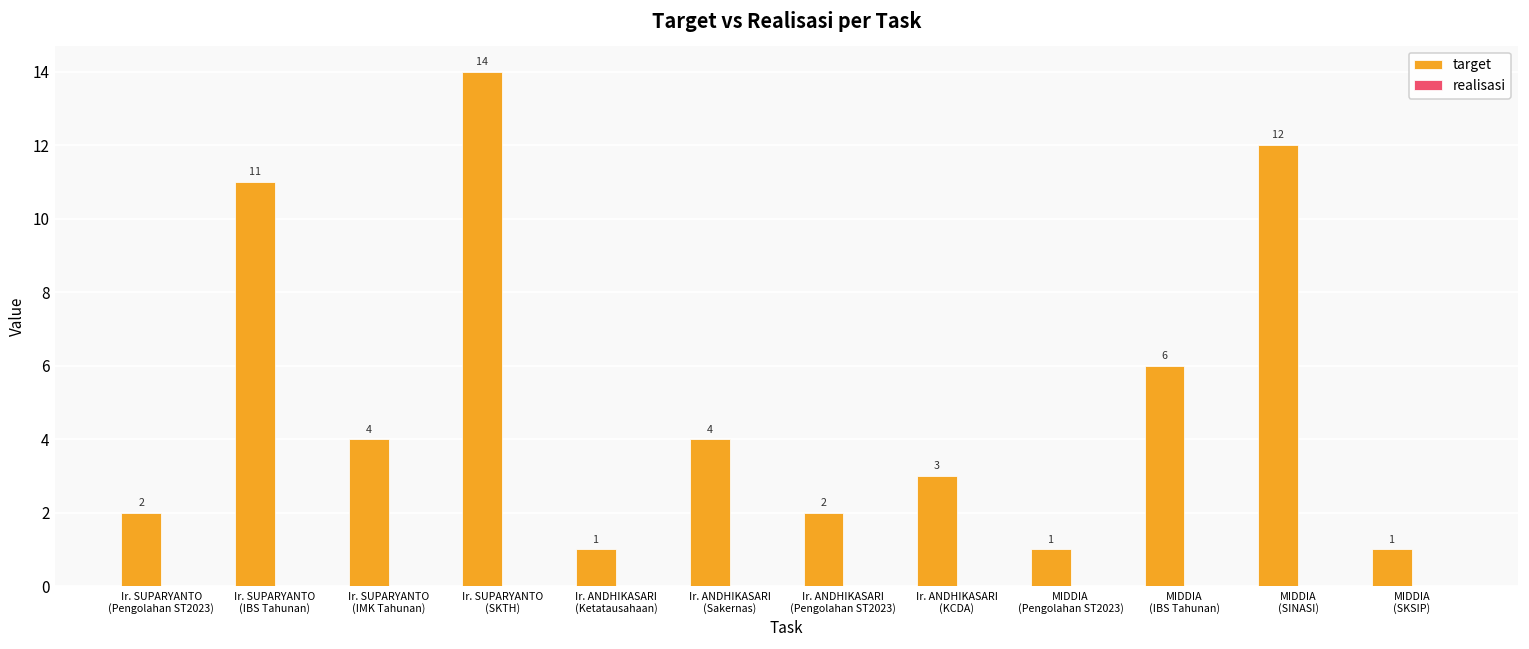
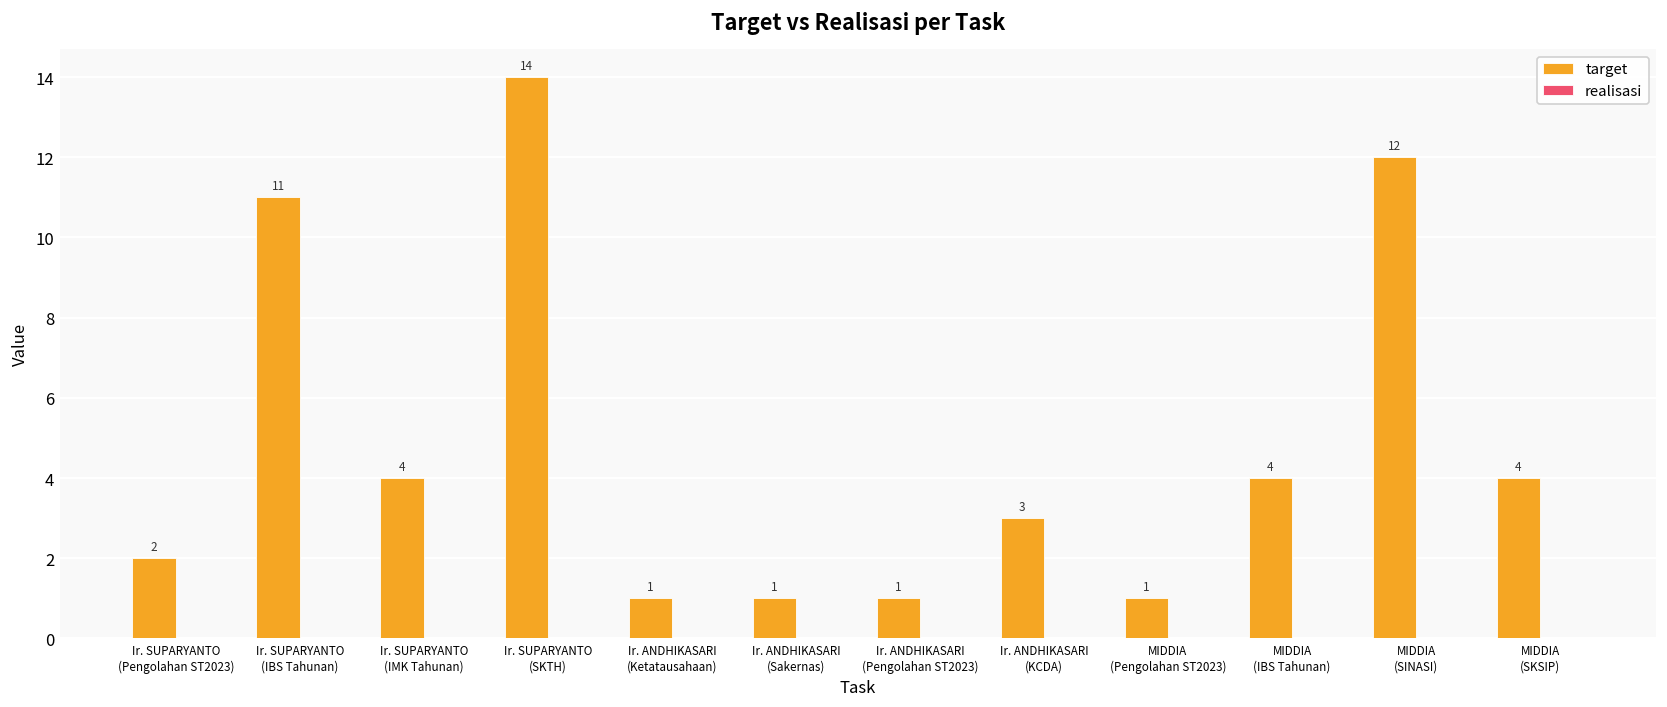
  {
    "target": {
      "Ir. SUPARYANTO (Pengolahan ST2023)": 2,
      "Ir. SUPARYANTO (IBS Tahunan)": 11,
      "Ir. SUPARYANTO (IMK Tahunan)": 4,
      "Ir. SUPARYANTO (SKTH)": 14,
      "Ir. ANDHIKASARI (Ketatausahaan)": 1,
-     "Ir. ANDHIKASARI (Sakernas)": 4,
-     "Ir. ANDHIKASARI (Pengolahan ST2023)": 2,
+     "Ir. ANDHIKASARI (Sakernas)": 1,
+     "Ir. ANDHIKASARI (Pengolahan ST2023)": 1,
      "Ir. ANDHIKASARI (KCDA)": 3,
      "MIDDIA (Pengolahan ST2023)": 1,
-     "MIDDIA (IBS Tahunan)": 6,
+     "MIDDIA (IBS Tahunan)": 4,
      "MIDDIA (SINASI)": 12,
-     "MIDDIA (SKSIP)": 1
+     "MIDDIA (SKSIP)": 4
    },
    "realisasi": {
      "Ir. SUPARYANTO (Pengolahan ST2023)": 0.0,
      "Ir. SUPARYANTO (IBS Tahunan)": 0.0,
      "Ir. SUPARYANTO (IMK Tahunan)": 0.0,
      "Ir. SUPARYANTO (SKTH)": 0.0,
      "Ir. ANDHIKASARI (Ketatausahaan)": 0.0,
      "Ir. ANDHIKASARI (Sakernas)": 0.0,
      "Ir. ANDHIKASARI (Pengolahan ST2023)": 0.0,
      "Ir. ANDHIKASARI (KCDA)": 0.0,
      "MIDDIA (Pengolahan ST2023)": 0.0,
      "MIDDIA (IBS Tahunan)": 0.0,
      "MIDDIA (SINASI)": 0.0,
      "MIDDIA (SKSIP)": 0.0
    }
  }
